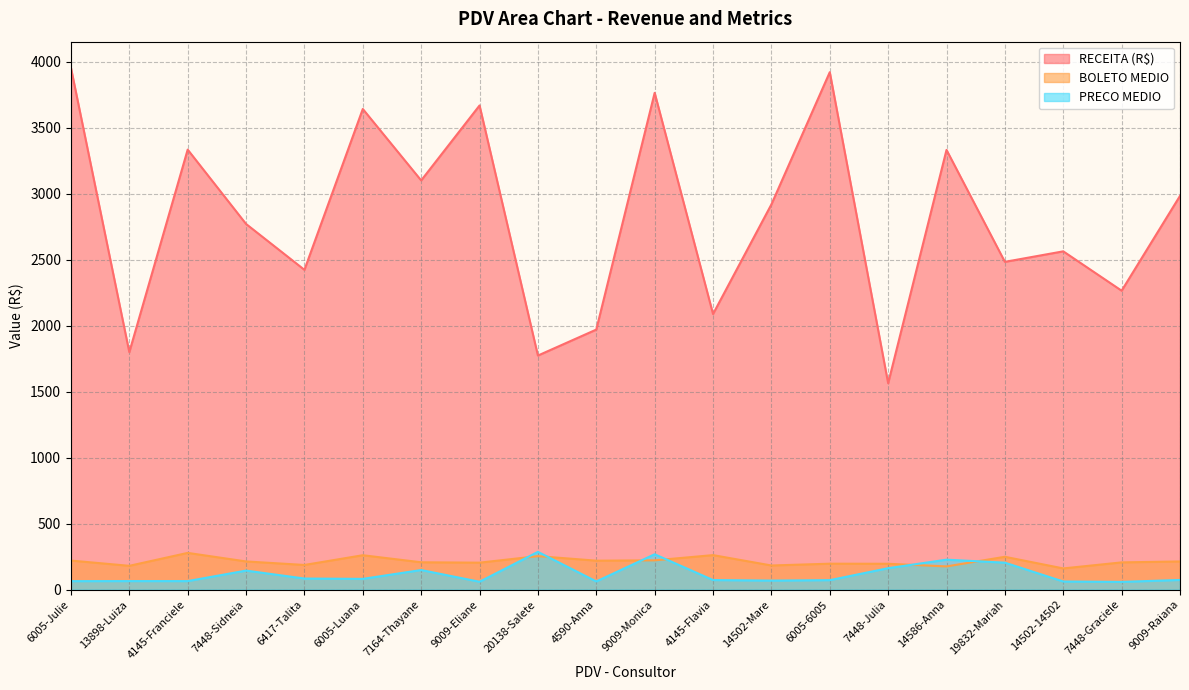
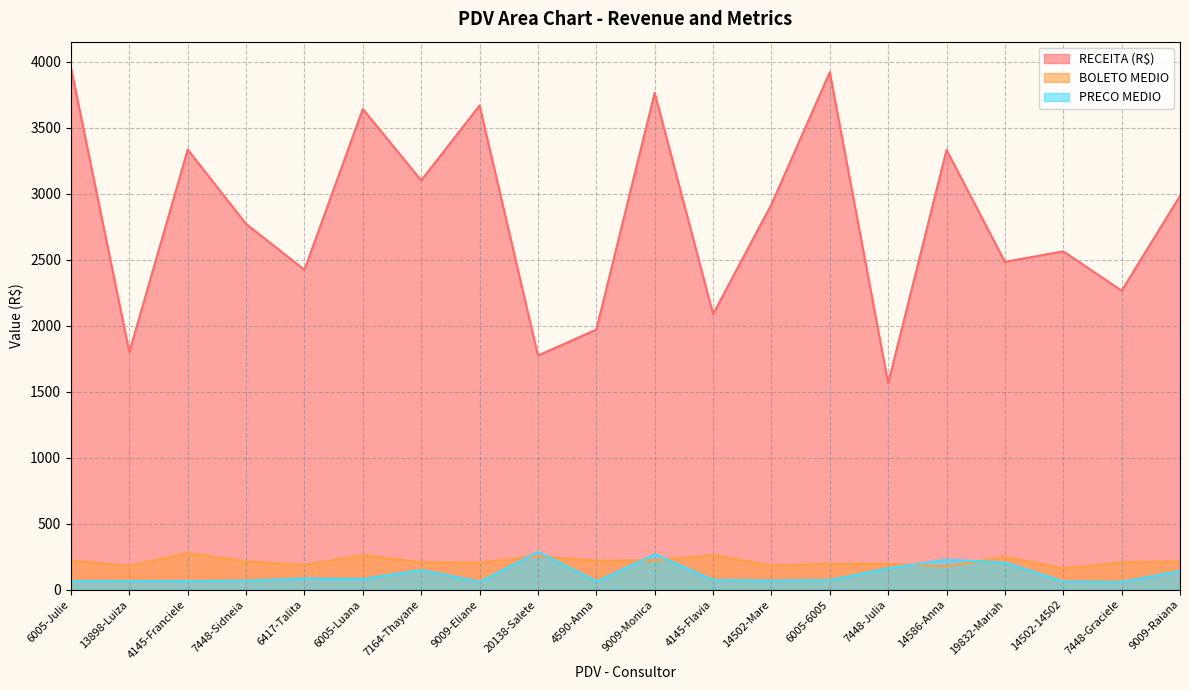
  {
    "PRECO MEDIO": {
      "6005-Julie": 60,
      "13898-Luiza": 60,
      "4145-Franciele": 60,
-     "7448-Sidneia": 140,
+     "7448-Sidneia": 70,
      "6417-Talita": 80,
      "6005-Luana": 80,
      "7164-Thayane": 150,
      "9009-Eliane": 60,
      "20138-Salete": 290,
      "4590-Anna": 60,
      "9009-Monica": 270,
      "4145-Flavia": 70,
      "14502-Mare": 70,
      "6005-6005": 70,
      "7448-Julia": 160,
      "14586-Anna": 230,
      "19832-Mariah": 200,
      "14502-14502": 60,
      "7448-Graciele": 60,
-     "9009-Raiana": 70
+     "9009-Raiana": 140
    }
  }
